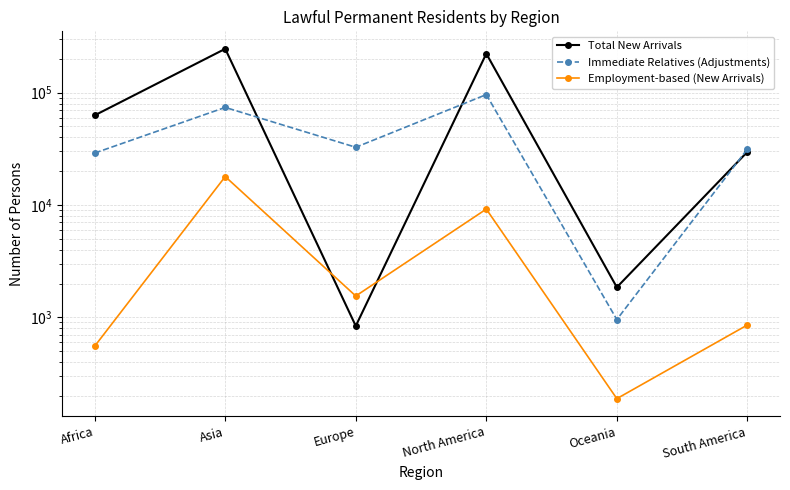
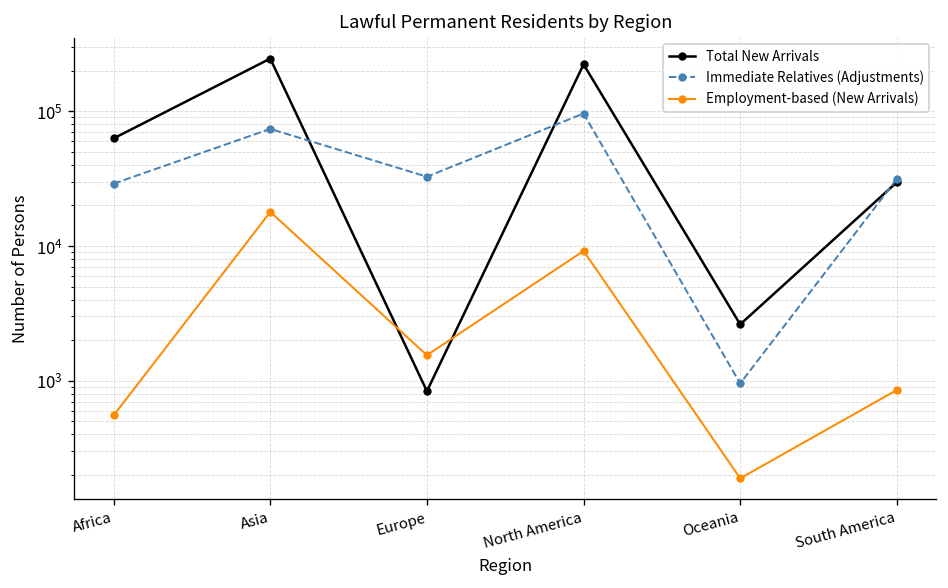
  {
    "Total New Arrivals": {
      "Africa": 60000,
      "Asia": 250000,
      "Europe": 800,
      "North America": 220000,
-     "Oceania": 1900,
+     "Oceania": 2600,
      "South America": 30000
    },
    "Immediate Relatives (Adjustments)": {
      "Africa": 29000,
      "Asia": 70000,
      "Europe": 33000,
      "North America": 100000,
      "Oceania": 1000,
      "South America": 31000
    },
    "Employment-based (New Arrivals)": {
      "Africa": 600,
      "Asia": 18000,
      "Europe": 1500,
      "North America": 9000,
      "Oceania": 190,
      "South America": 900
    }
  }
